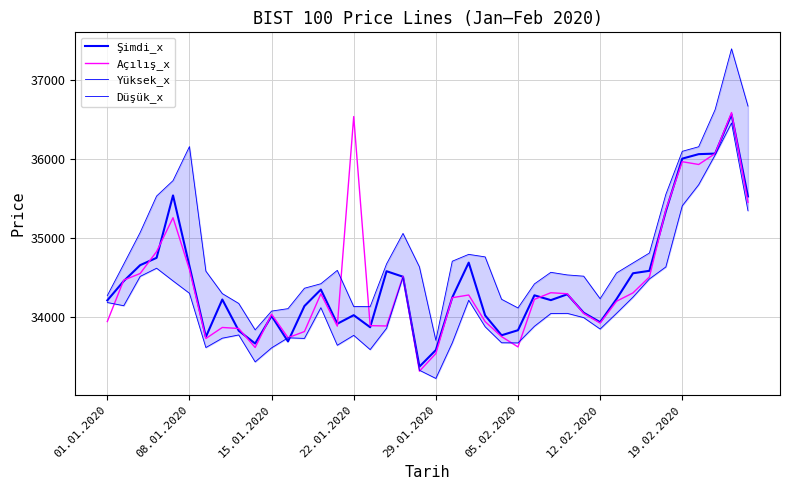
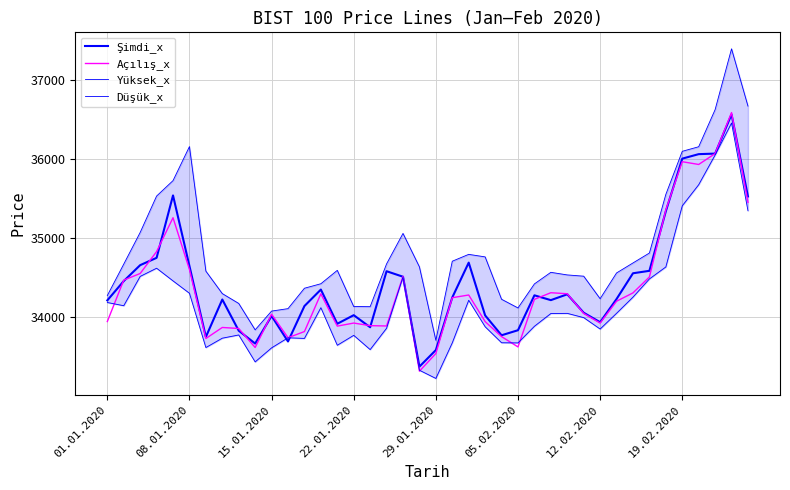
  {
    "Açılış_x": {
      "01.01.2020": 33900,
      "08.01.2020": 34600,
-     "22.01.2020": 36500,
+     "22.01.2020": 33900,
      "29.01.2020": 33500,
      "05.02.2020": 33600,
      "19.02.2020": 36000
    }
  }
